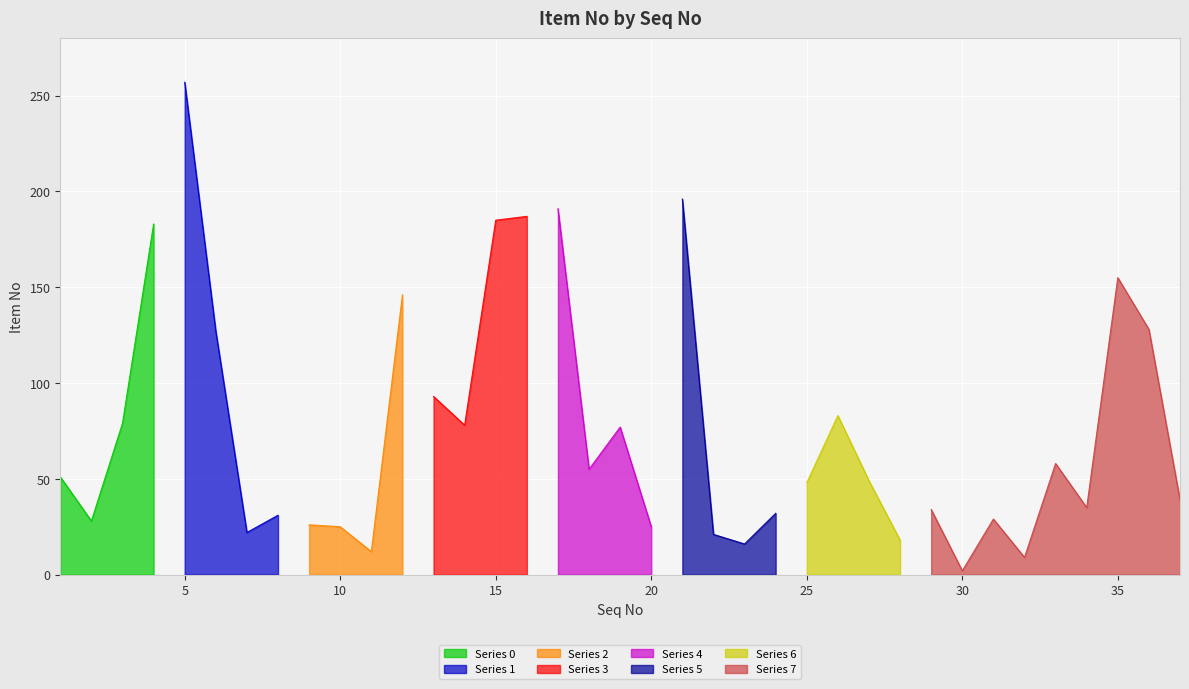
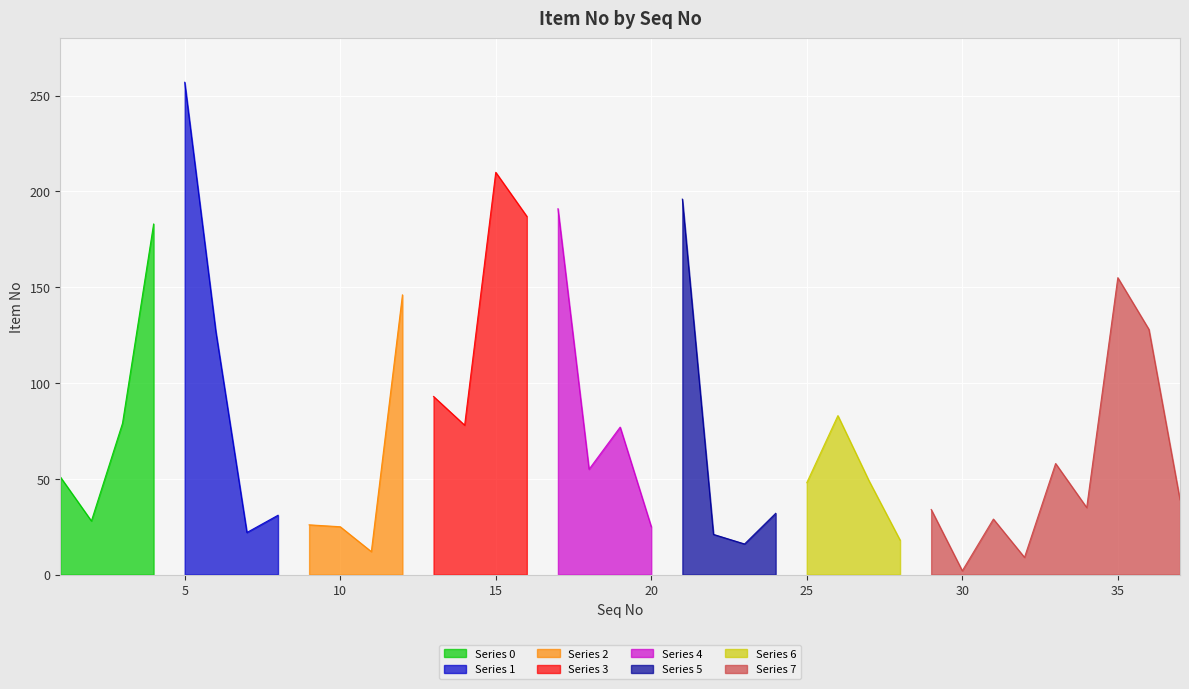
  {
    "Series 2": {
      "10": 25
    },
    "Series 3": {
-     "15": 185
+     "15": 210
    },
    "Series 4": {
      "20": 25
    },
    "Series 6": {
      "25": 48
    },
    "Series 7": {
      "30": 2,
      "35": 155
    }
  }
